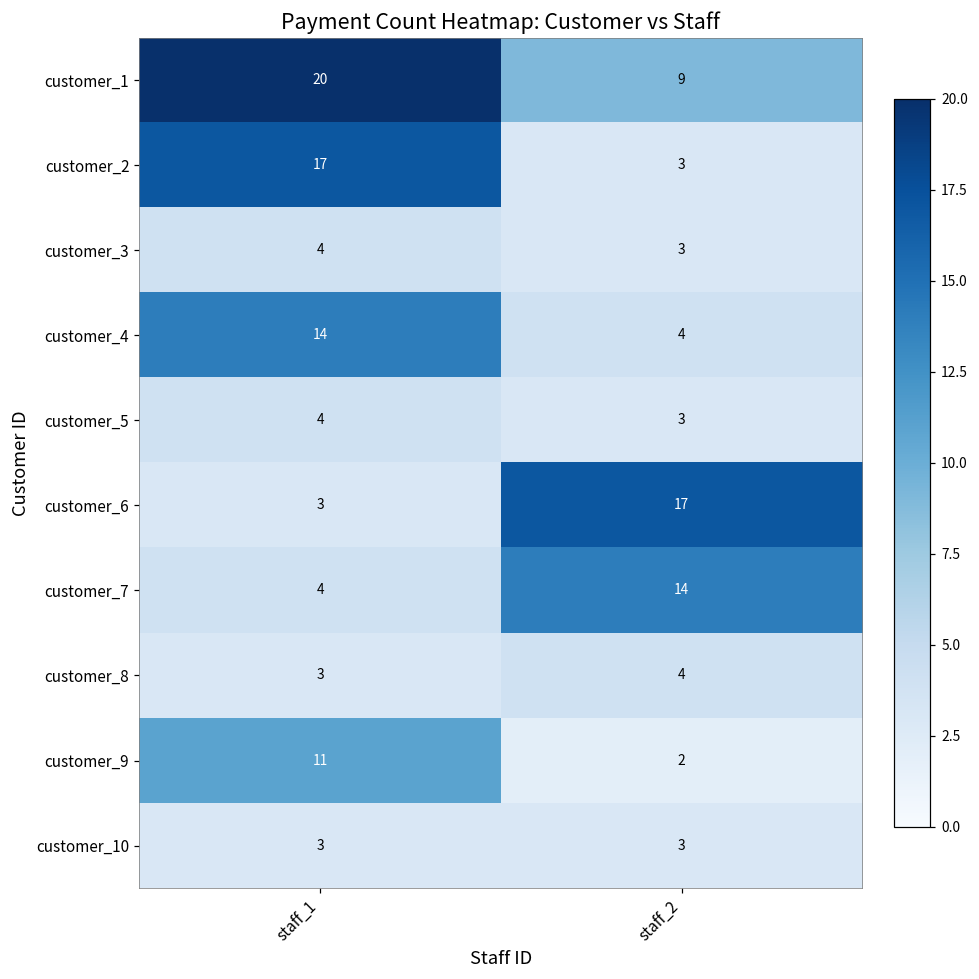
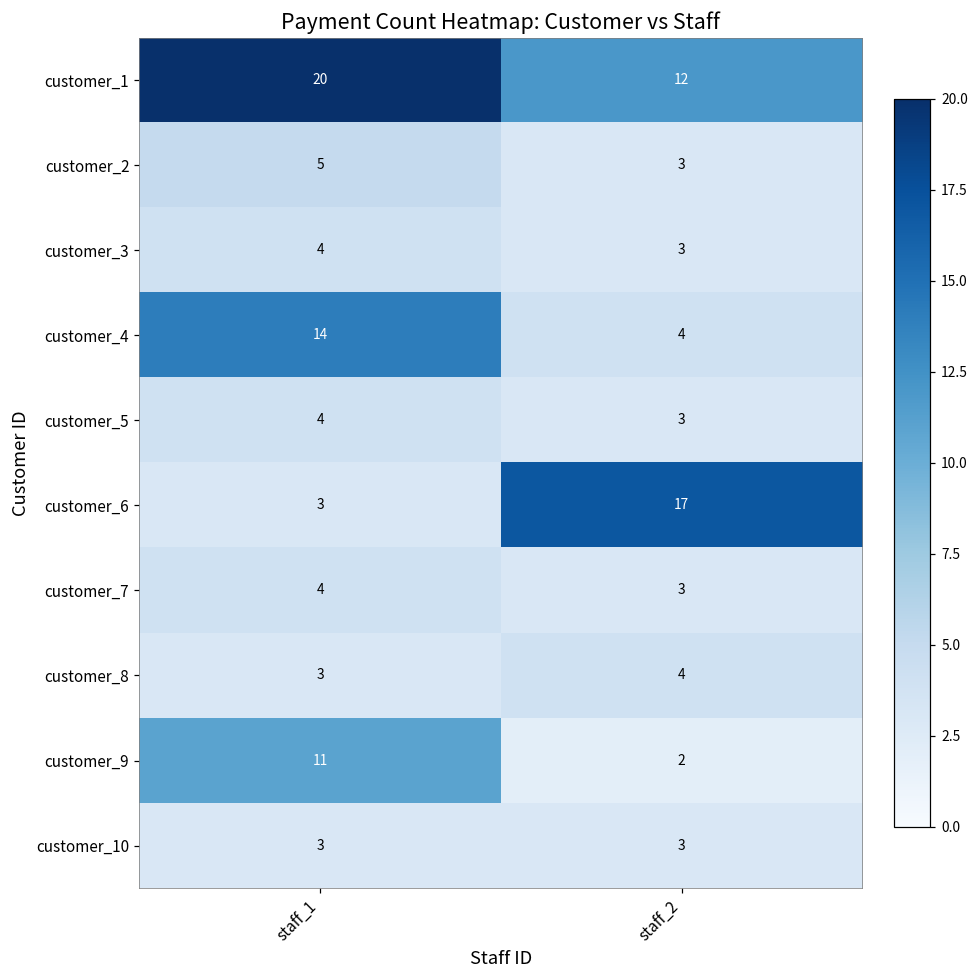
  {
    "customer_1": {
      "staff_1": 20,
-     "staff_2": 9
+     "staff_2": 12
    },
    "customer_2": {
-     "staff_1": 17,
+     "staff_1": 5,
      "staff_2": 3
    },
    "customer_3": {
      "staff_1": 4,
      "staff_2": 3
    },
    "customer_4": {
      "staff_1": 14,
      "staff_2": 4
    },
    "customer_5": {
      "staff_1": 4,
      "staff_2": 3
    },
    "customer_6": {
      "staff_1": 3,
      "staff_2": 17
    },
    "customer_7": {
      "staff_1": 4,
-     "staff_2": 14
+     "staff_2": 3
    },
    "customer_8": {
      "staff_1": 3,
      "staff_2": 4
    },
    "customer_9": {
      "staff_1": 11,
      "staff_2": 2
    },
    "customer_10": {
      "staff_1": 3,
      "staff_2": 3
    }
  }
